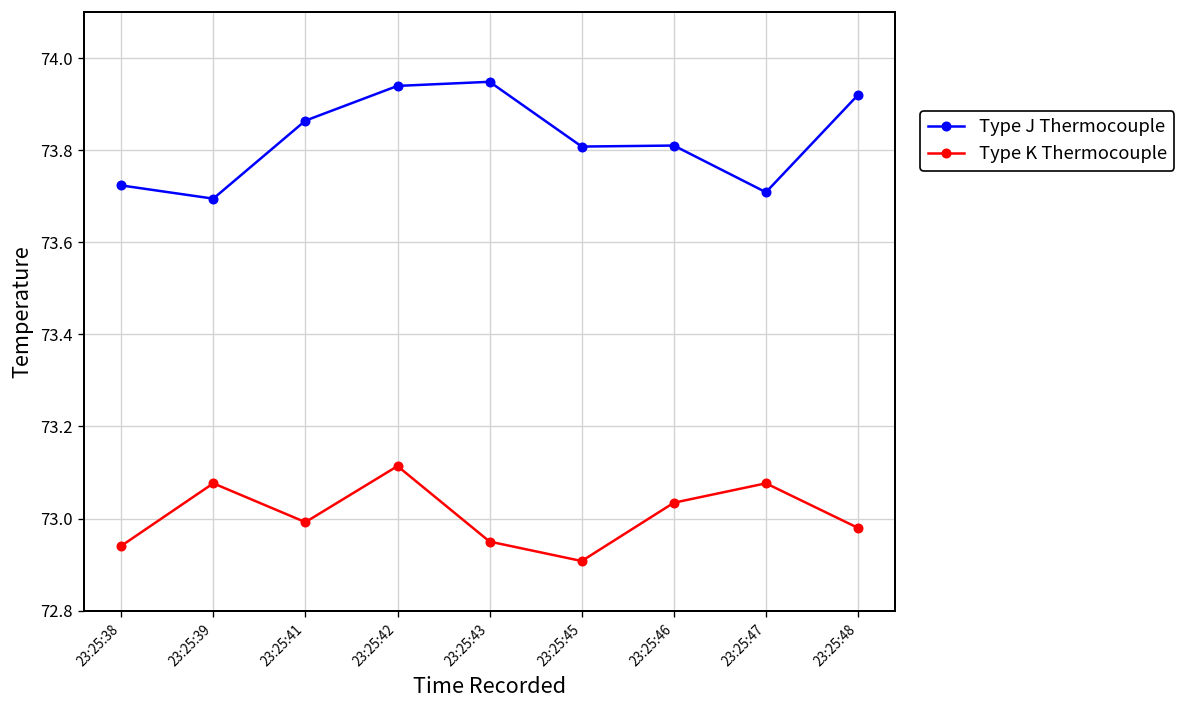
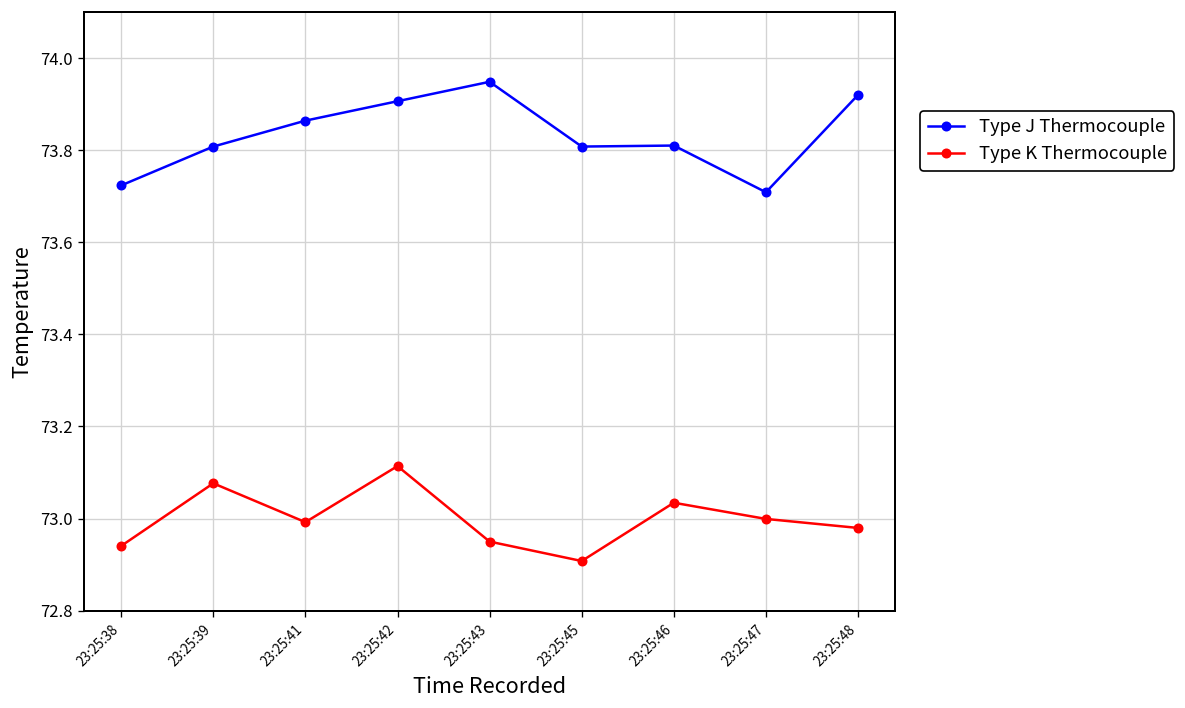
  {
    "Type J Thermocouple": {
      "23:25:38": 73.72,
-     "23:25:39": 73.69,
+     "23:25:39": 73.81,
      "23:25:41": 73.86,
-     "23:25:42": 73.94,
+     "23:25:42": 73.91,
      "23:25:43": 73.95,
      "23:25:45": 73.81,
      "23:25:46": 73.81,
      "23:25:47": 73.71,
      "23:25:48": 73.92
    },
    "Type K Thermocouple": {
      "23:25:38": 72.94,
      "23:25:39": 73.08,
      "23:25:41": 72.99,
      "23:25:42": 73.11,
      "23:25:43": 72.95,
      "23:25:45": 72.91,
      "23:25:46": 73.03,
-     "23:25:47": 73.08,
+     "23:25:47": 73.00,
      "23:25:48": 72.98
    }
  }
